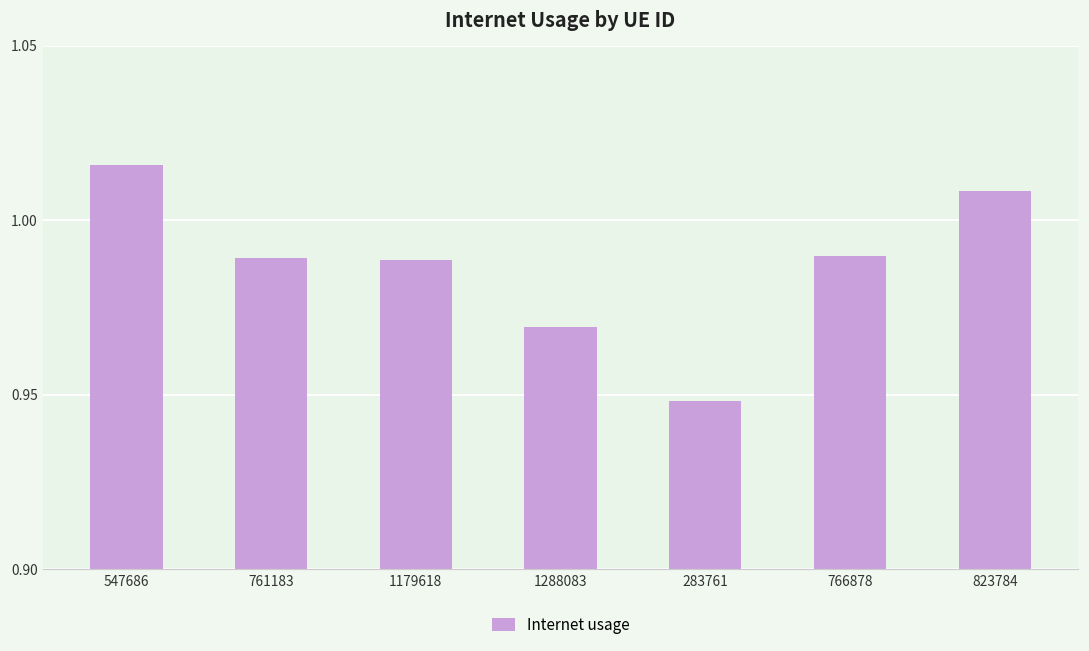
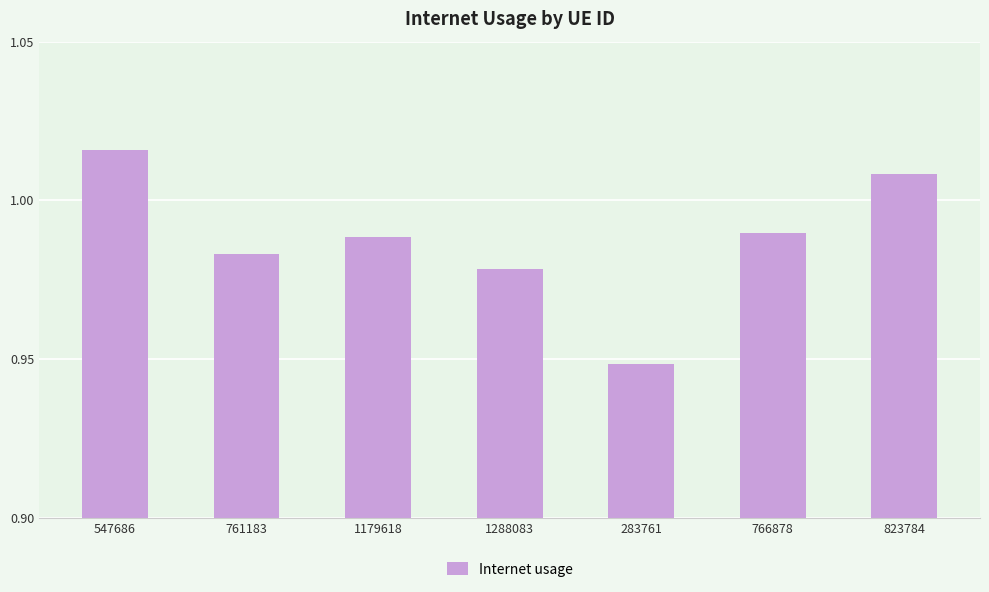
  {
    "547686": 1.016,
-   "761183": 0.989,
+   "761183": 0.983,
    "1179618": 0.988,
-   "1288083": 0.969,
+   "1288083": 0.978,
    "283761": 0.948,
    "766878": 0.990,
    "823784": 1.008
  }
